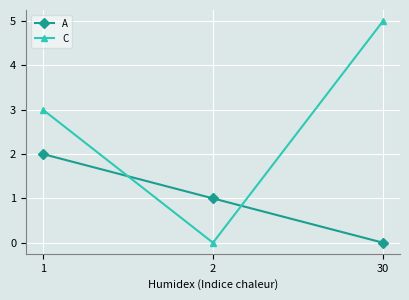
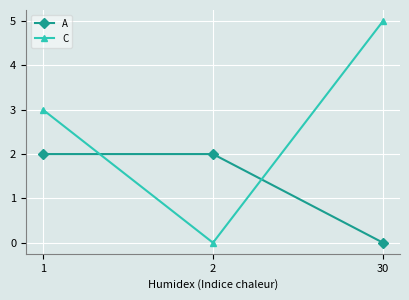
  {
    "A": {
      "1": 2,
-     "2": 1,
+     "2": 2,
      "30": 0
    },
    "C": {
      "1": 3,
      "2": 0,
      "30": 5
    }
  }
